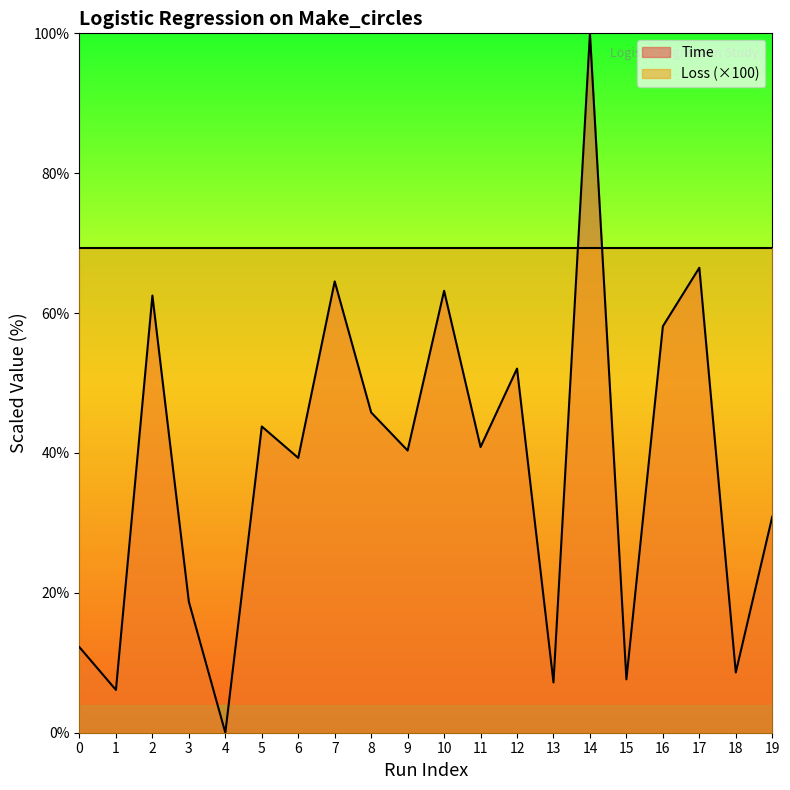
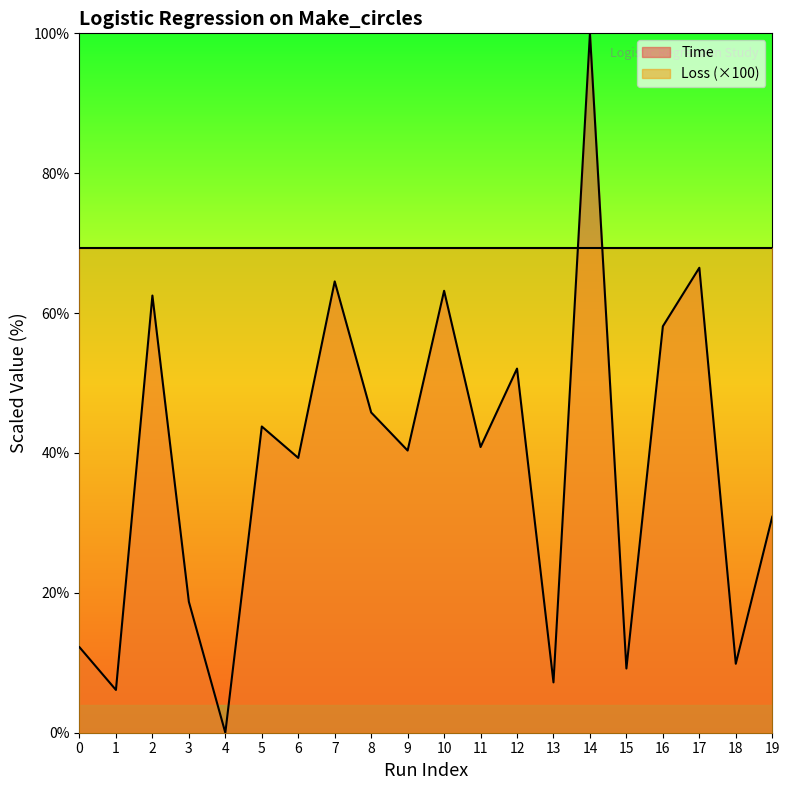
  {
    "Time": {
      "0": "12%",
      "1": "6%",
      "2": "63%",
      "3": "19%",
      "5": "44%",
      "6": "39%",
      "7": "65%",
      "8": "46%",
      "9": "40%",
      "10": "63%",
      "11": "41%",
      "12": "52%",
      "13": "7%",
      "14": "100%",
-     "15": "8%",
+     "15": "9%",
      "16": "58%",
      "17": "66%",
-     "18": "9%",
+     "18": "10%",
      "19": "31%"
    },
    "Loss (×100)": {
      "0": "69%",
      "1": "69%",
      "2": "69%",
      "3": "69%",
      "4": "69%",
      "5": "69%",
      "6": "69%",
      "7": "69%",
      "8": "69%",
      "9": "69%",
      "10": "69%",
      "11": "69%",
      "12": "69%",
      "13": "69%",
      "14": "69%",
      "15": "69%",
      "16": "69%",
      "17": "69%",
      "18": "69%",
      "19": "69%"
    }
  }
